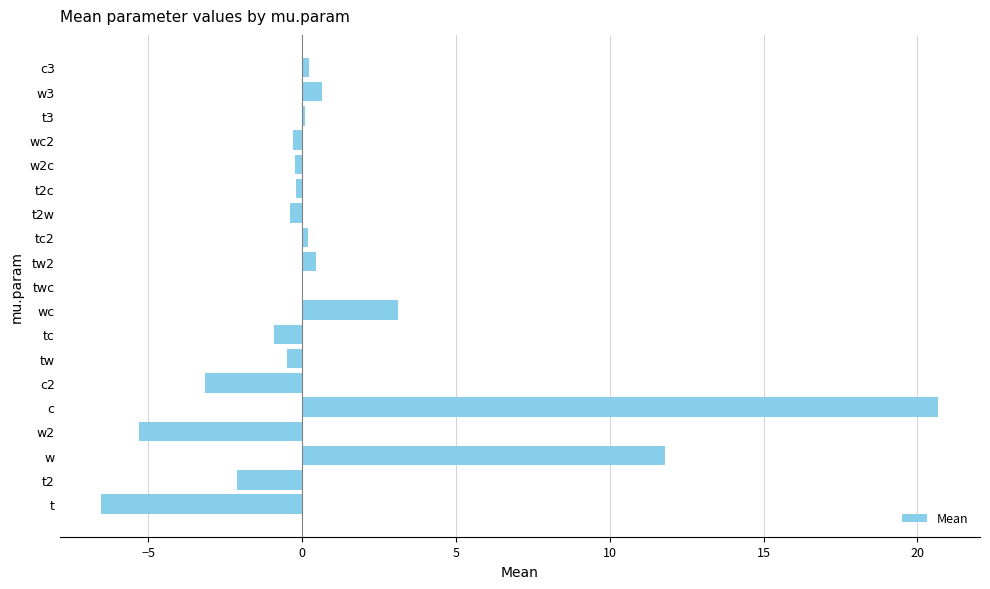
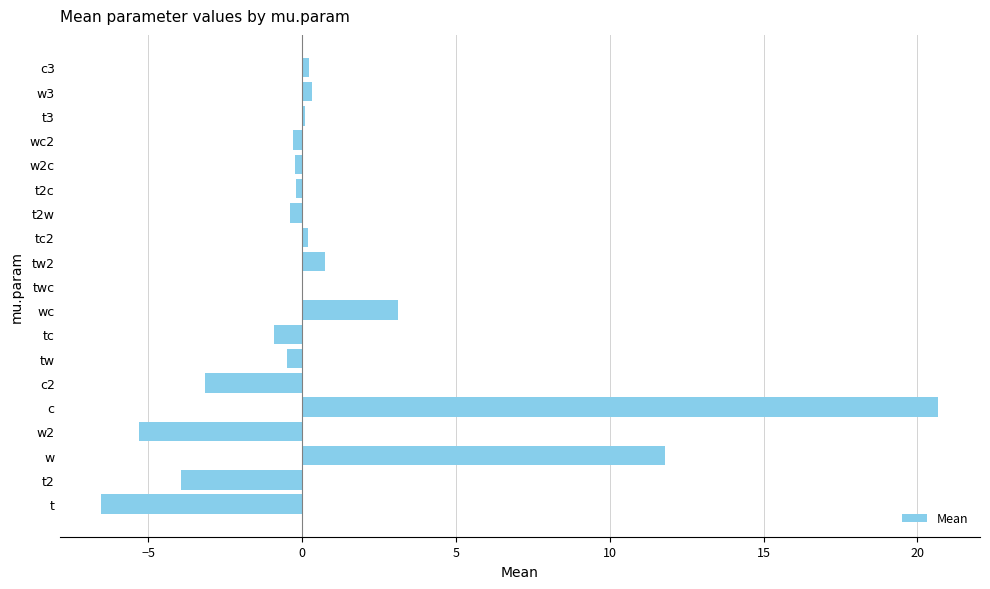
  {
    "c3": 0.2,
-   "w3": 0.6,
+   "w3": 0.3,
    "t3": 0.1,
    "wc2": -0.3,
    "w2c": -0.2,
    "t2c": -0.2,
    "t2w": -0.4,
    "tc2": 0.2,
-   "tw2": 0.5,
+   "tw2": 0.7,
    "wc": 3.1,
    "tc": -0.9,
    "tw": -0.5,
    "c2": -3.2,
    "c": 20.7,
    "w2": -5.3,
    "w": 11.8,
-   "t2": -2.1,
+   "t2": -3.9,
    "t": -6.5
  }
